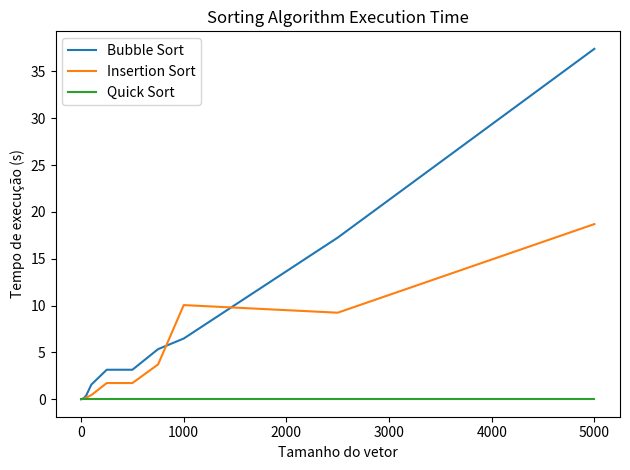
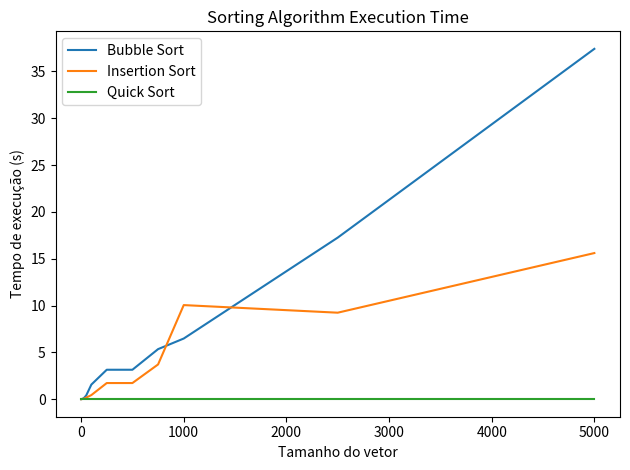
  {
    "Bubble Sort": {
      "1000": 6,
      "5000": 37
    },
    "Insertion Sort": {
      "1000": 10,
-     "5000": 19
+     "5000": 16
    },
    "Quick Sort": {
      "1000": 0,
      "5000": 0
    }
  }
